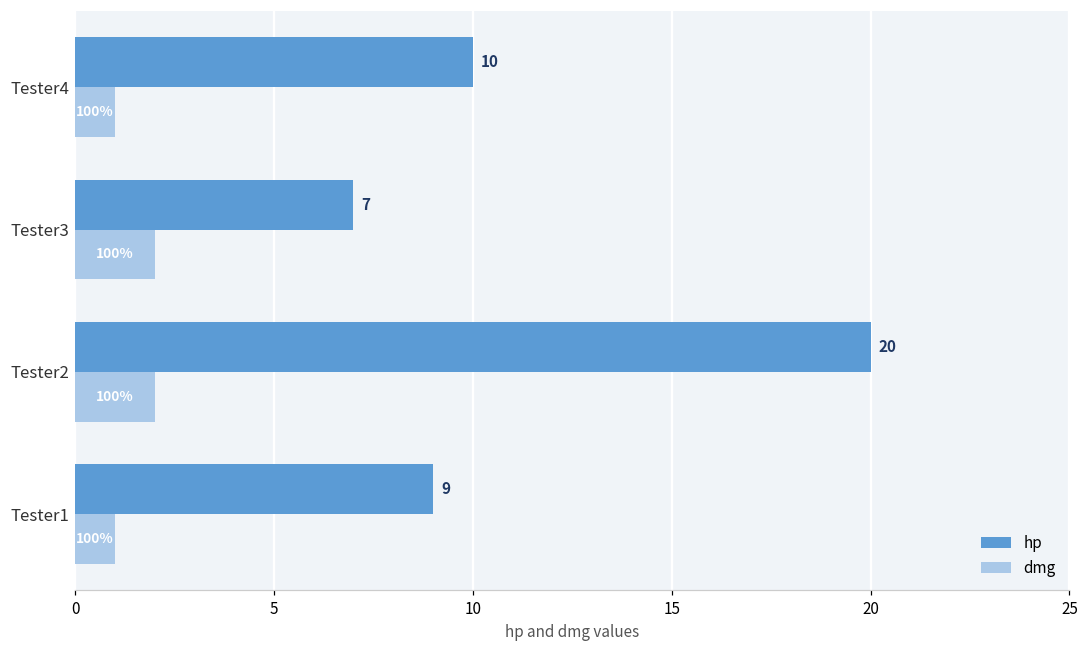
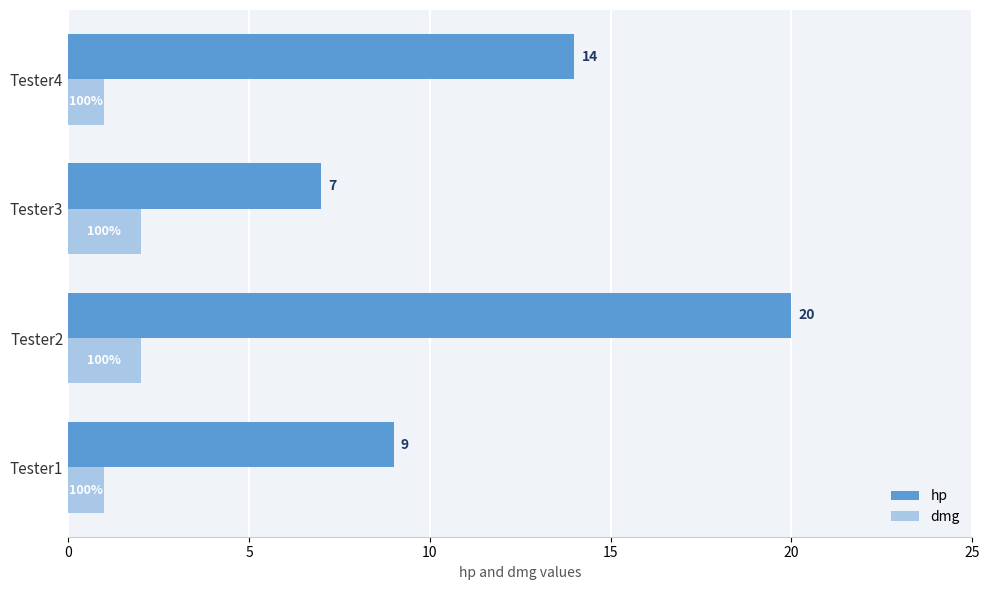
  {
    "hp": {
-     "Tester4": "10",
+     "Tester4": "14",
      "Tester3": "7",
      "Tester2": "20",
      "Tester1": "9"
    },
    "dmg": {
      "Tester4": "100%",
      "Tester1": "100%"
    }
  }
